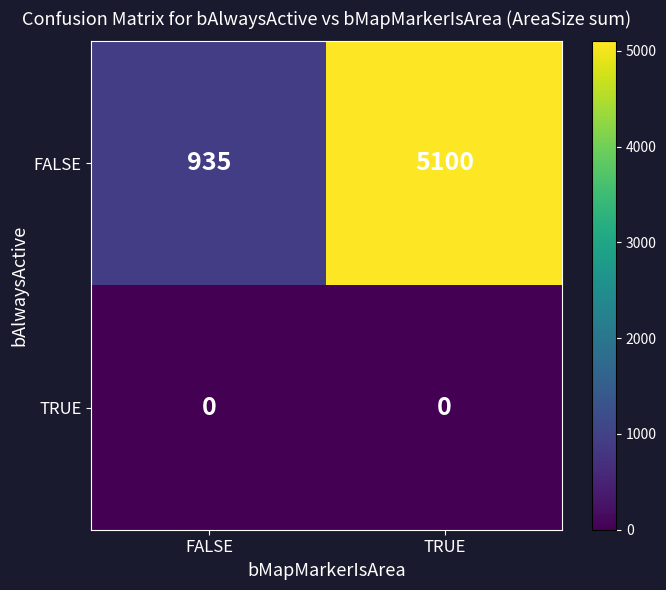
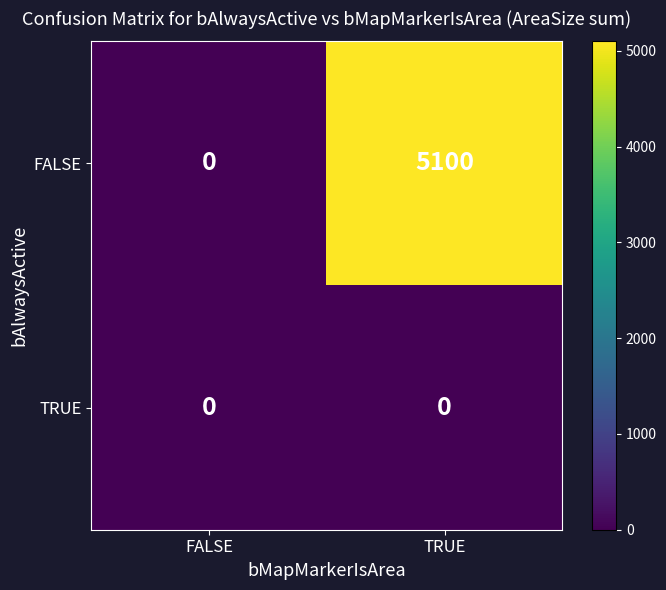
  {
    "FALSE": {
-     "FALSE": 935,
+     "FALSE": 0,
      "TRUE": 5100
    },
    "TRUE": {
      "FALSE": 0,
      "TRUE": 0
    }
  }
